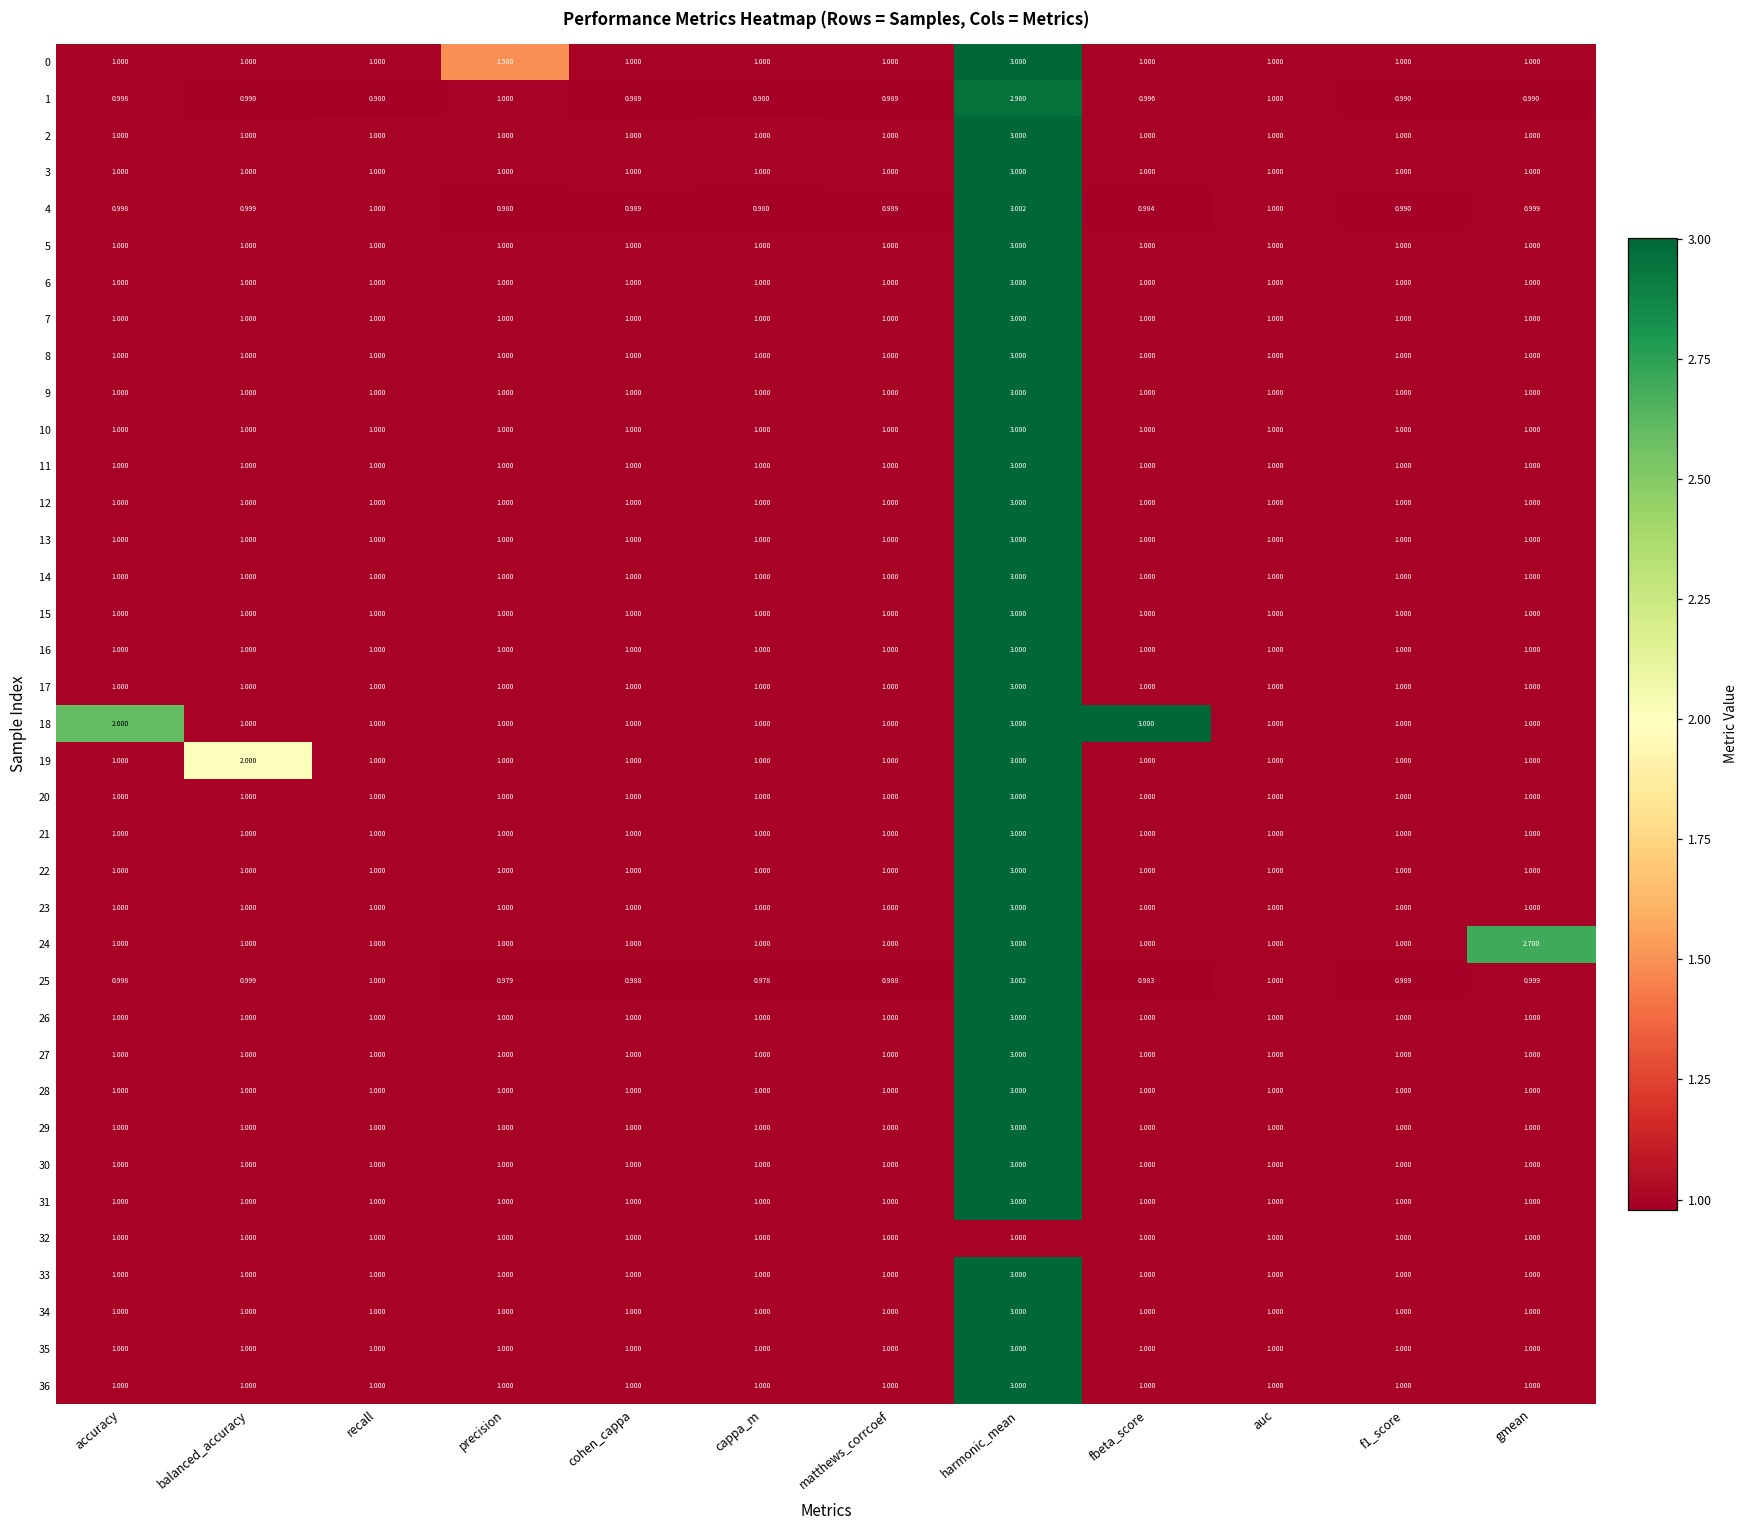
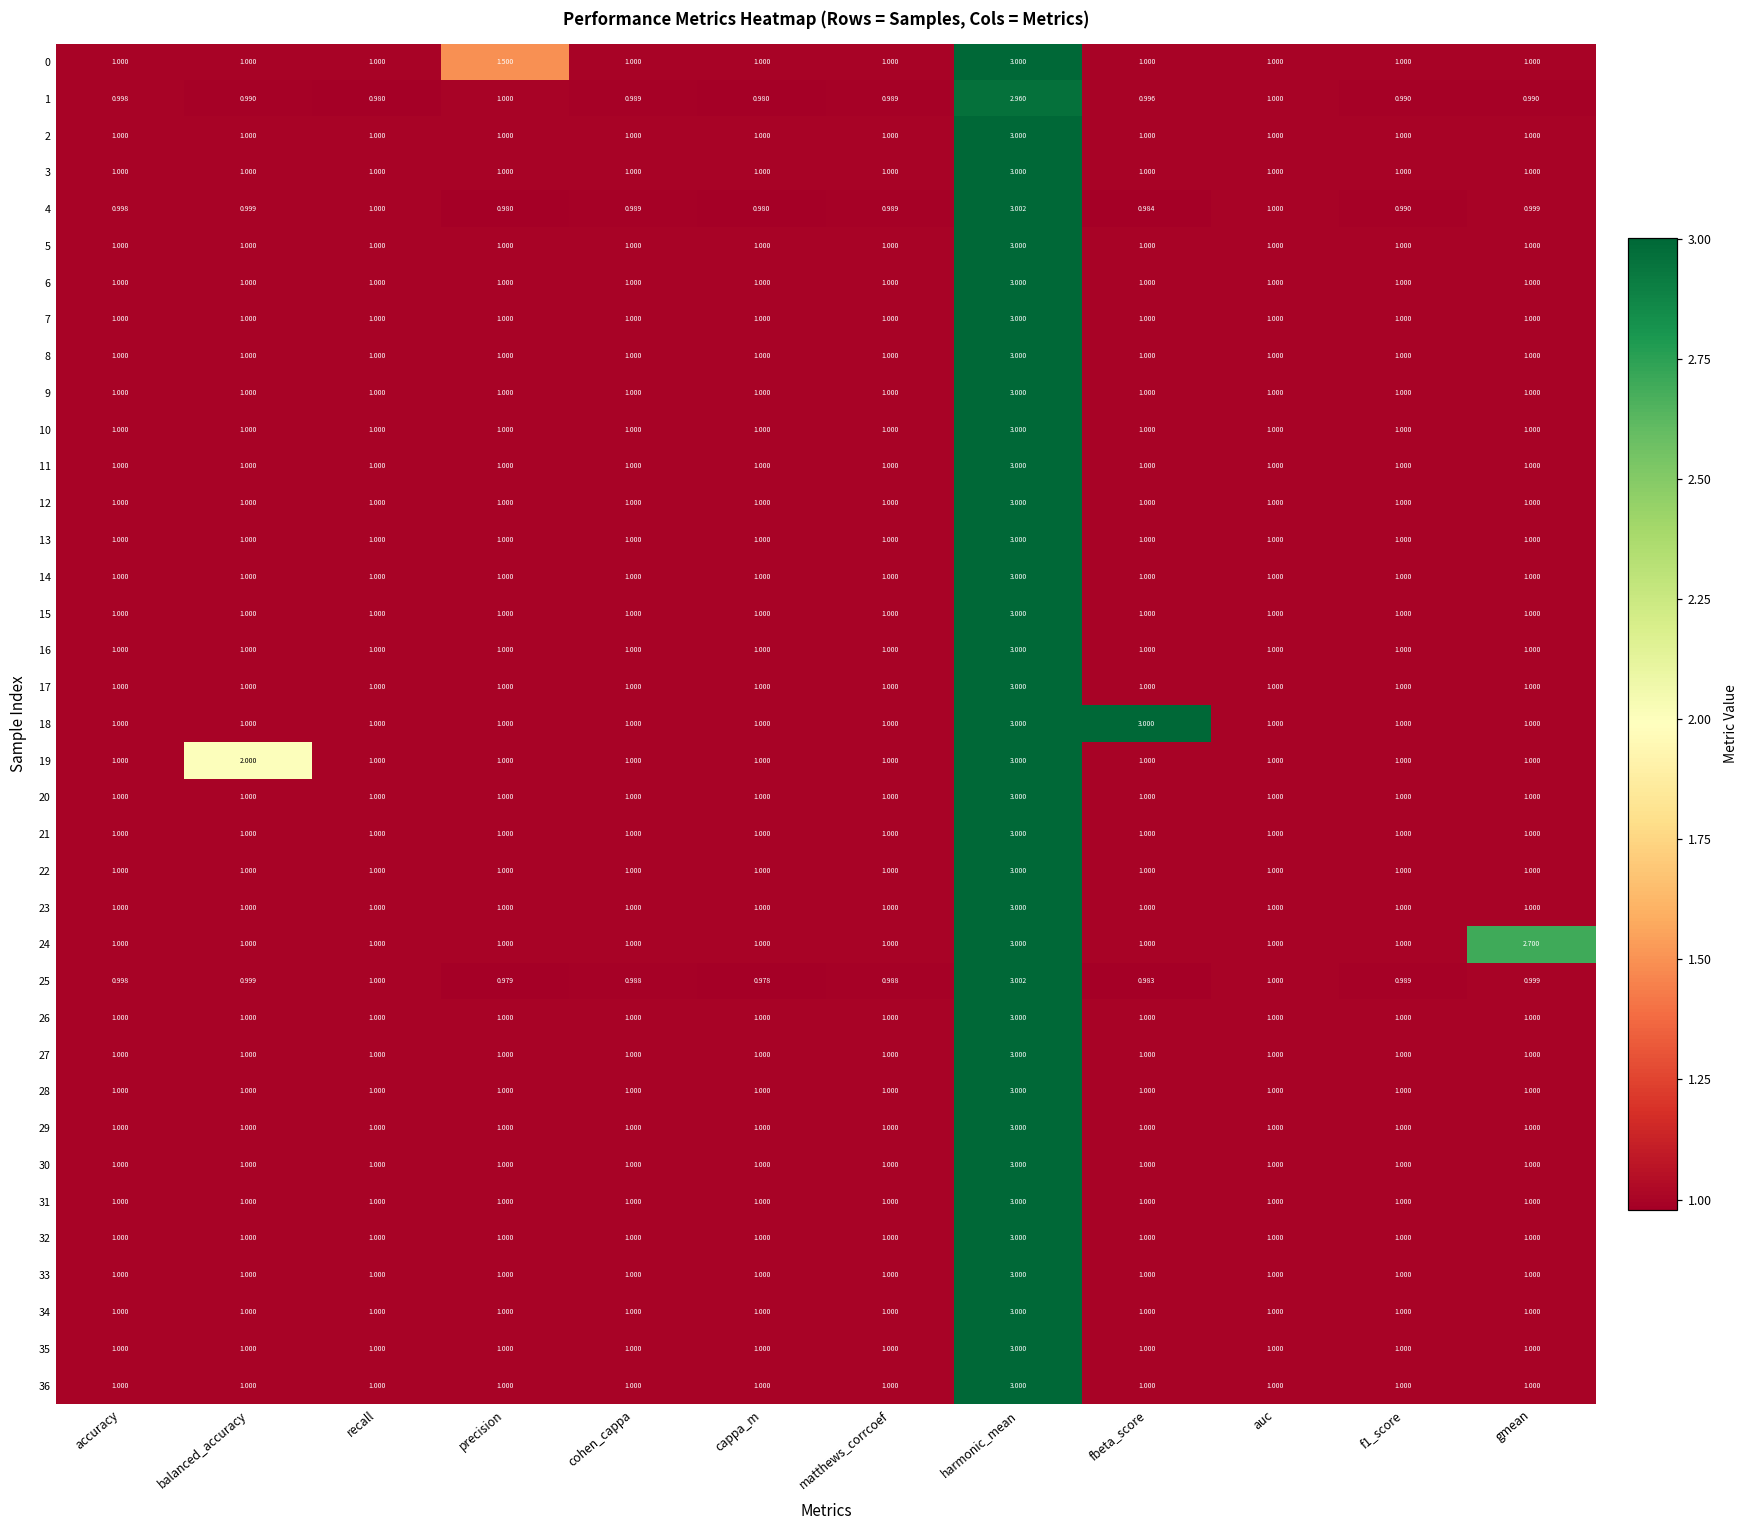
  {
    "18": {
-     "accuracy": 2.600,
+     "accuracy": 1.000,
      "balanced_accuracy": 1.000,
      "recall": 1.000,
      "precision": 1.000,
      "cohen_cappa": 1.000,
      "cappa_m": 1.000,
      "matthews_corrcoef": 1.000,
      "harmonic_mean": 3.000,
      "fbeta_score": 3.000,
      "auc": 1.000,
      "f1_score": 1.000,
      "gmean": 1.000
    },
    "32": {
      "accuracy": 1.000,
      "balanced_accuracy": 1.000,
      "recall": 1.000,
      "precision": 1.000,
      "cohen_cappa": 1.000,
      "cappa_m": 1.000,
      "matthews_corrcoef": 1.000,
-     "harmonic_mean": 1.000,
+     "harmonic_mean": 3.000,
      "fbeta_score": 1.000,
      "auc": 1.000,
      "f1_score": 1.000,
      "gmean": 1.000
    }
  }
